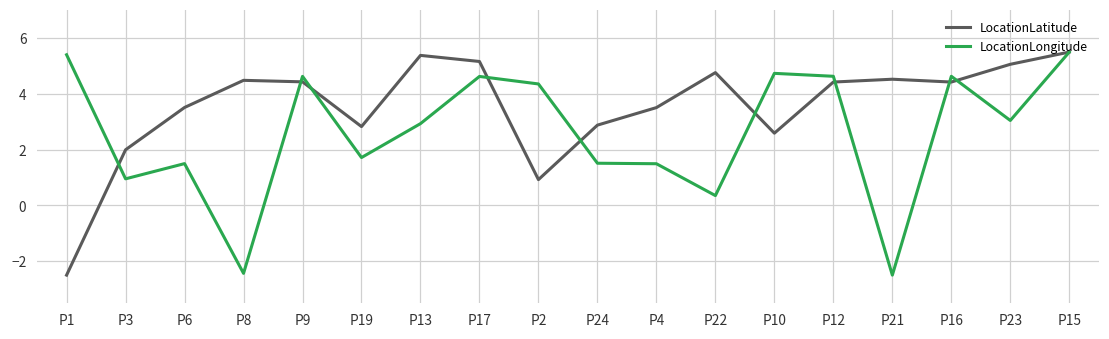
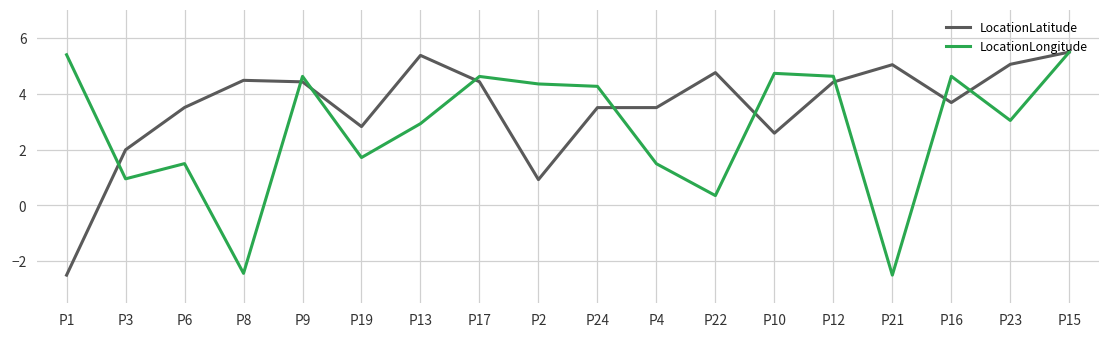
  {
    "LocationLatitude": {
      "P1": -2.5,
      "P3": 2.0,
      "P6": 3.5,
      "P8": 4.5,
      "P9": 4.4,
      "P19": 2.8,
      "P13": 5.4,
-     "P17": 5.2,
+     "P17": 4.4,
      "P2": 0.9,
-     "P24": 2.9,
+     "P24": 3.5,
      "P4": 3.5,
      "P22": 4.8,
      "P10": 2.6,
      "P12": 4.4,
-     "P21": 4.5,
-     "P16": 4.4,
+     "P21": 5.0,
+     "P16": 3.7,
      "P23": 5.1
    },
    "LocationLongitude": {
      "P1": 5.4,
      "P3": 1.0,
      "P6": 1.5,
      "P8": -2.4,
      "P9": 4.6,
      "P19": 1.7,
      "P13": 2.9,
      "P17": 4.6,
      "P2": 4.4,
-     "P24": 1.5,
+     "P24": 4.3,
      "P4": 1.5,
      "P22": 0.4,
      "P10": 4.7,
      "P12": 4.6,
      "P21": -2.5,
      "P16": 4.6,
      "P23": 3.0
    }
  }
